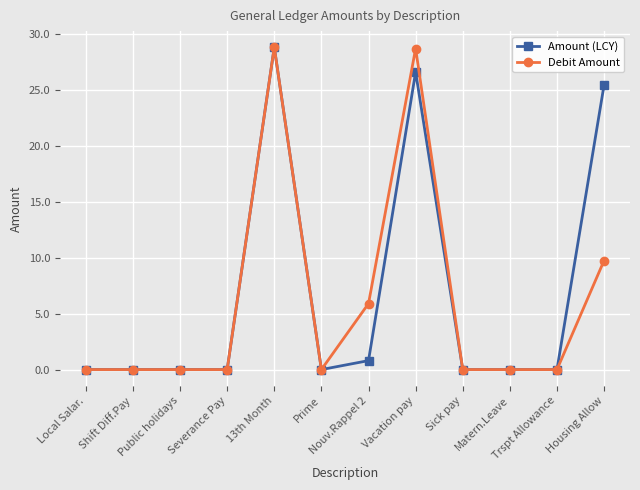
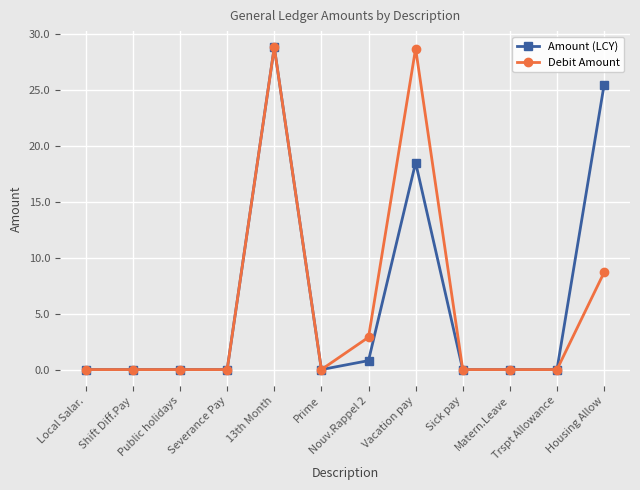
  {
    "Amount (LCY)": {
      "Nouv.Rappel 2": 0.8,
-     "Vacation pay": 26.6,
+     "Vacation pay": 18.5,
      "Housing Allow": 25.5
    },
    "Debit Amount": {
-     "Nouv.Rappel 2": 5.9,
+     "Nouv.Rappel 2": 2.9,
      "Vacation pay": 28.7,
-     "Housing Allow": 9.8
+     "Housing Allow": 8.7
    }
  }
